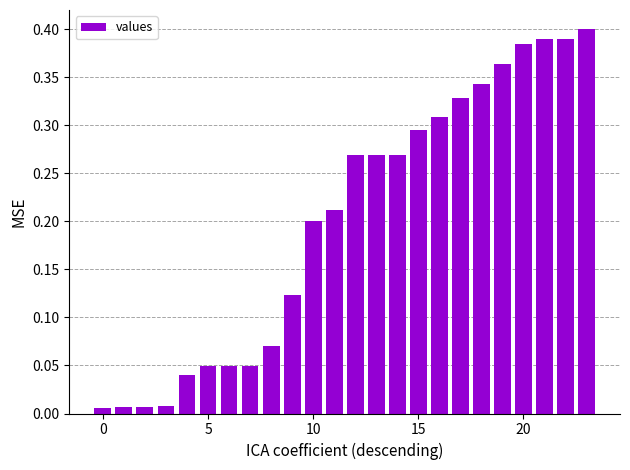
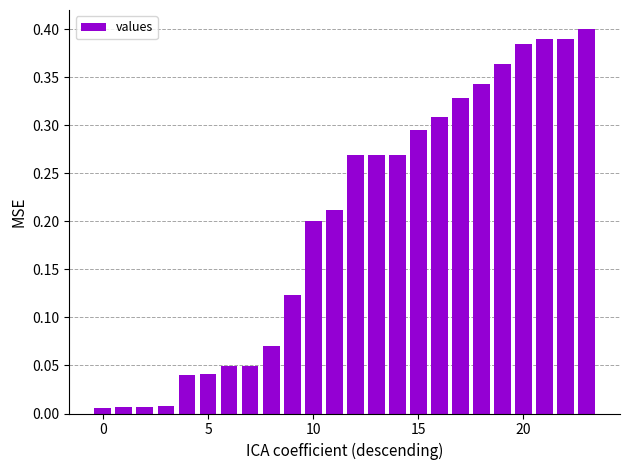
  {
    "0": 0.01,
-   "5": 0.05,
+   "5": 0.04,
    "10": 0.20,
    "15": 0.30,
    "20": 0.38
  }
